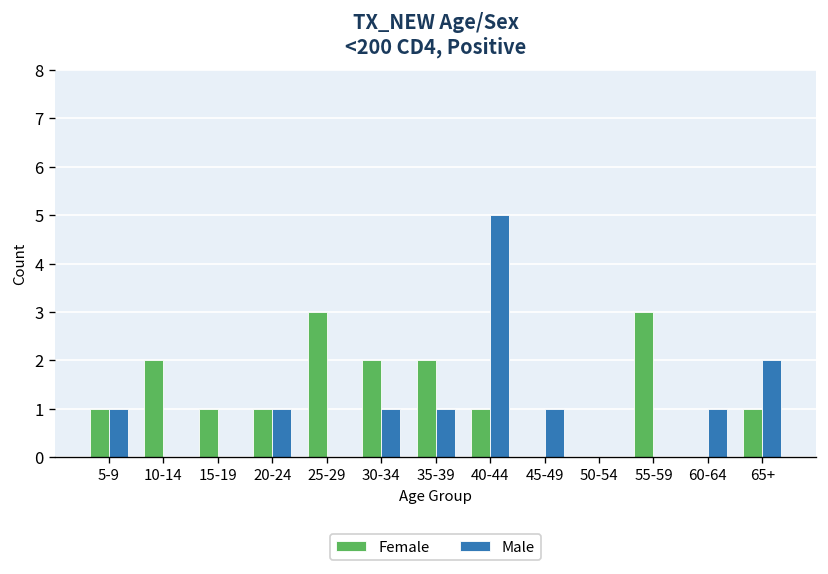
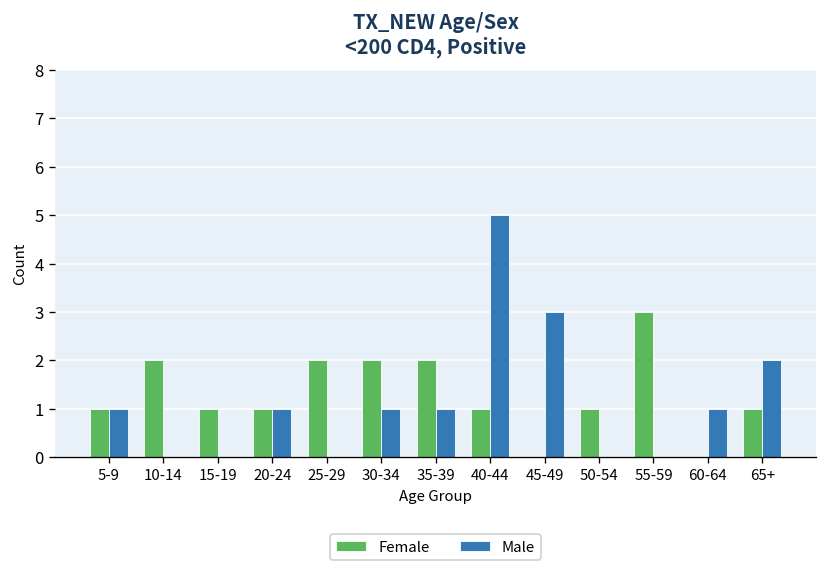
  {
    "Female": {
      "5-9": 1,
      "10-14": 2,
      "15-19": 1,
      "20-24": 1,
-     "25-29": 3,
+     "25-29": 2,
      "30-34": 2,
      "35-39": 2,
      "40-44": 1,
      "45-49": 0,
-     "50-54": 0,
+     "50-54": 1,
      "55-59": 3,
      "60-64": 0,
      "65+": 1
    },
    "Male": {
      "5-9": 1,
      "10-14": 0,
      "15-19": 0,
      "20-24": 1,
      "25-29": 0,
      "30-34": 1,
      "35-39": 1,
      "40-44": 5,
-     "45-49": 1,
+     "45-49": 3,
      "50-54": 0,
      "55-59": 0,
      "60-64": 1,
      "65+": 2
    }
  }
